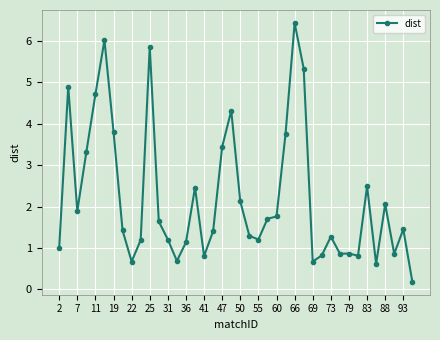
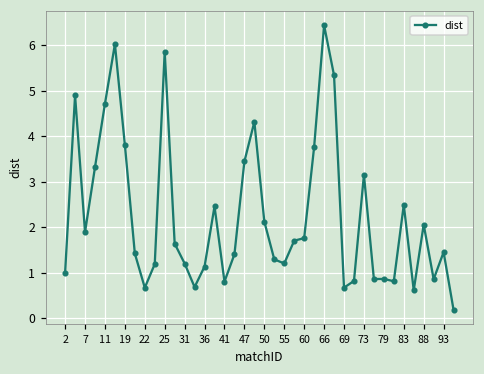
  {
    "2": 1.0,
    "22": 0.7,
    "36": 1.1,
    "41": 0.8,
    "47": 3.4,
    "50": 2.1,
    "55": 1.2,
    "60": 1.8,
    "66": 6.4,
    "69": 0.7,
-   "73": 1.3,
+   "73": 3.1,
    "79": 0.9,
    "83": 2.5,
    "88": 2.1,
    "93": 1.5
  }
